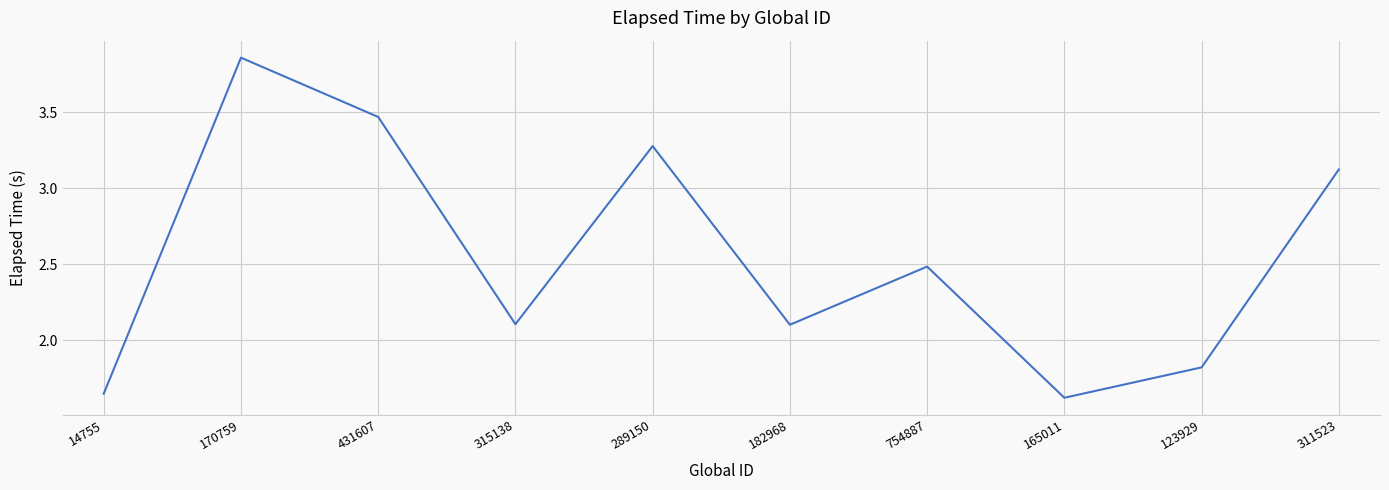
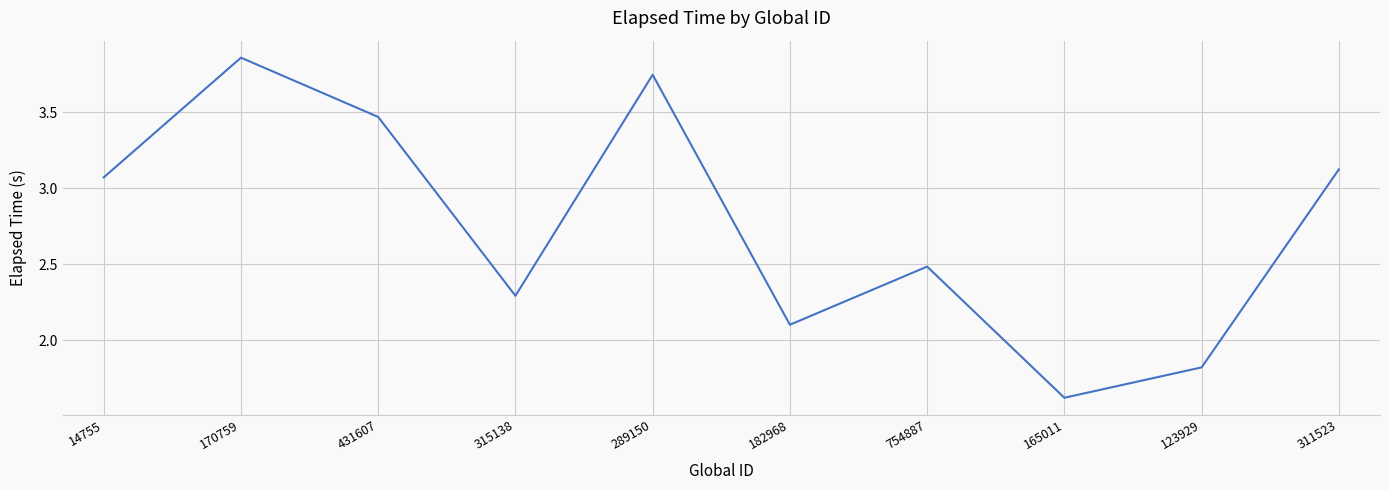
  {
-   "14755": 1.65,
+   "14755": 3.07,
    "170759": 3.86,
    "431607": 3.47,
-   "315138": 2.11,
-   "289150": 3.28,
+   "315138": 2.29,
+   "289150": 3.75,
    "182968": 2.10,
    "754887": 2.49,
    "165011": 1.62,
    "123929": 1.82,
    "311523": 3.12
  }
